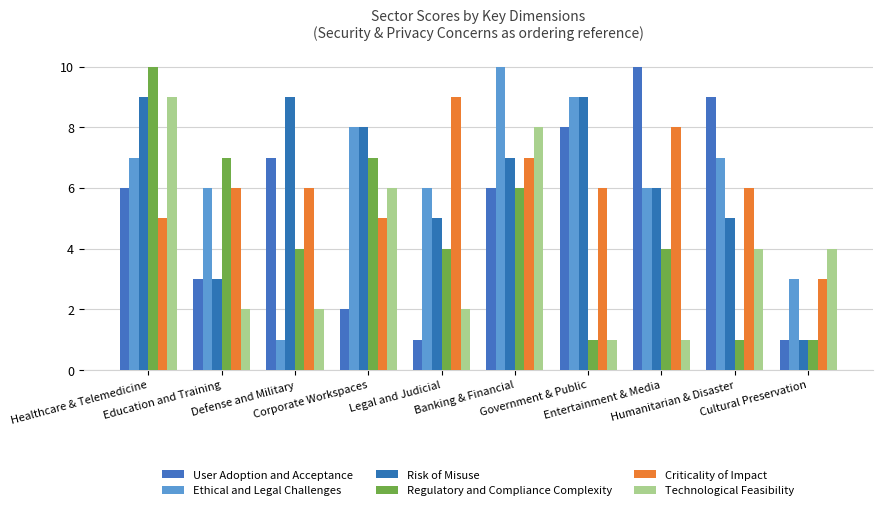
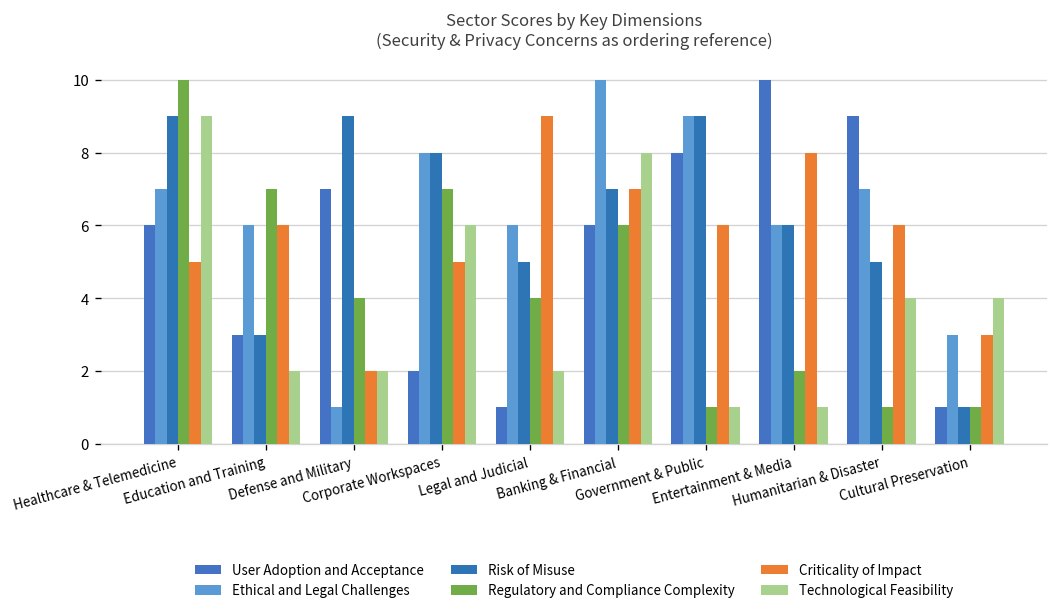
  {
    "Regulatory and Compliance Complexity": {
      "Healthcare & Telemedicine": 10,
      "Education and Training": 7,
      "Defense and Military": 4,
      "Corporate Workspaces": 7,
      "Legal and Judicial": 4,
      "Banking & Financial": 6,
      "Government & Public": 1,
-     "Entertainment & Media": 4,
+     "Entertainment & Media": 2,
      "Humanitarian & Disaster": 1,
      "Cultural Preservation": 1
    },
    "Criticality of Impact": {
      "Healthcare & Telemedicine": 5,
      "Education and Training": 6,
-     "Defense and Military": 6,
+     "Defense and Military": 2,
      "Corporate Workspaces": 5,
      "Legal and Judicial": 9,
      "Banking & Financial": 7,
      "Government & Public": 6,
      "Entertainment & Media": 8,
      "Humanitarian & Disaster": 6,
      "Cultural Preservation": 3
    },
    "Technological Feasibility": {
      "Healthcare & Telemedicine": 9,
      "Education and Training": 2,
      "Defense and Military": 2,
      "Corporate Workspaces": 6,
      "Legal and Judicial": 2,
      "Banking & Financial": 8,
      "Government & Public": 1,
      "Entertainment & Media": 1,
      "Humanitarian & Disaster": 4,
      "Cultural Preservation": 4
    }
  }
